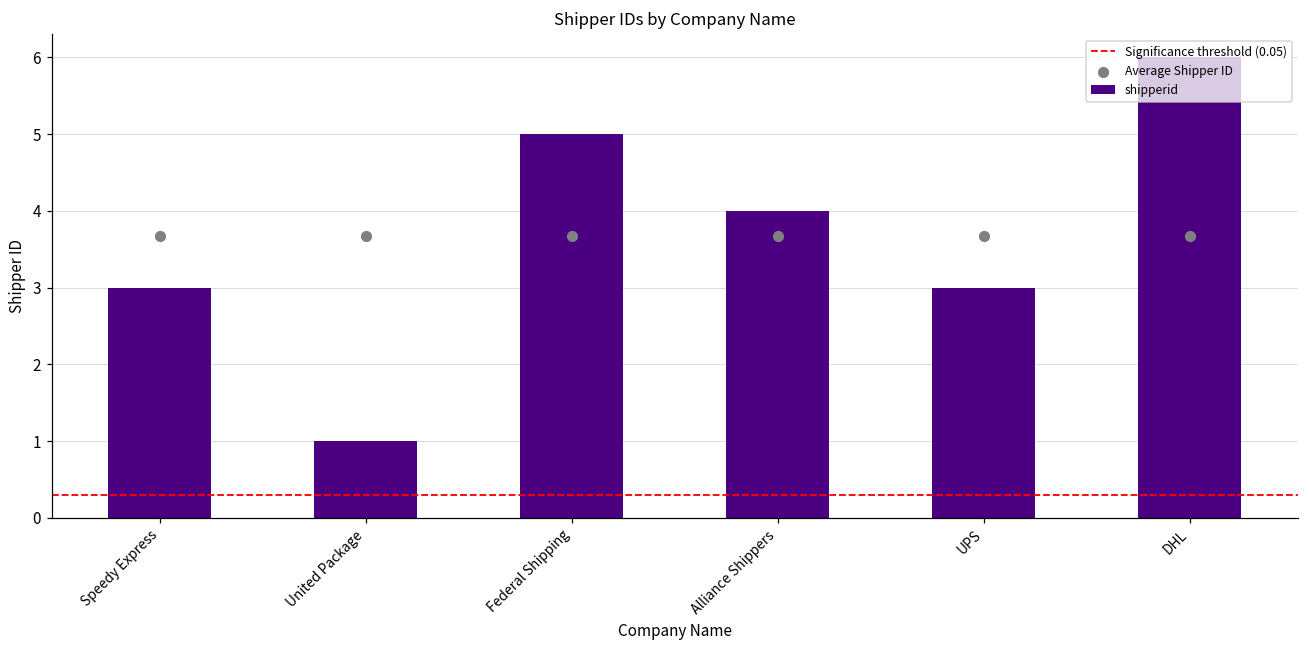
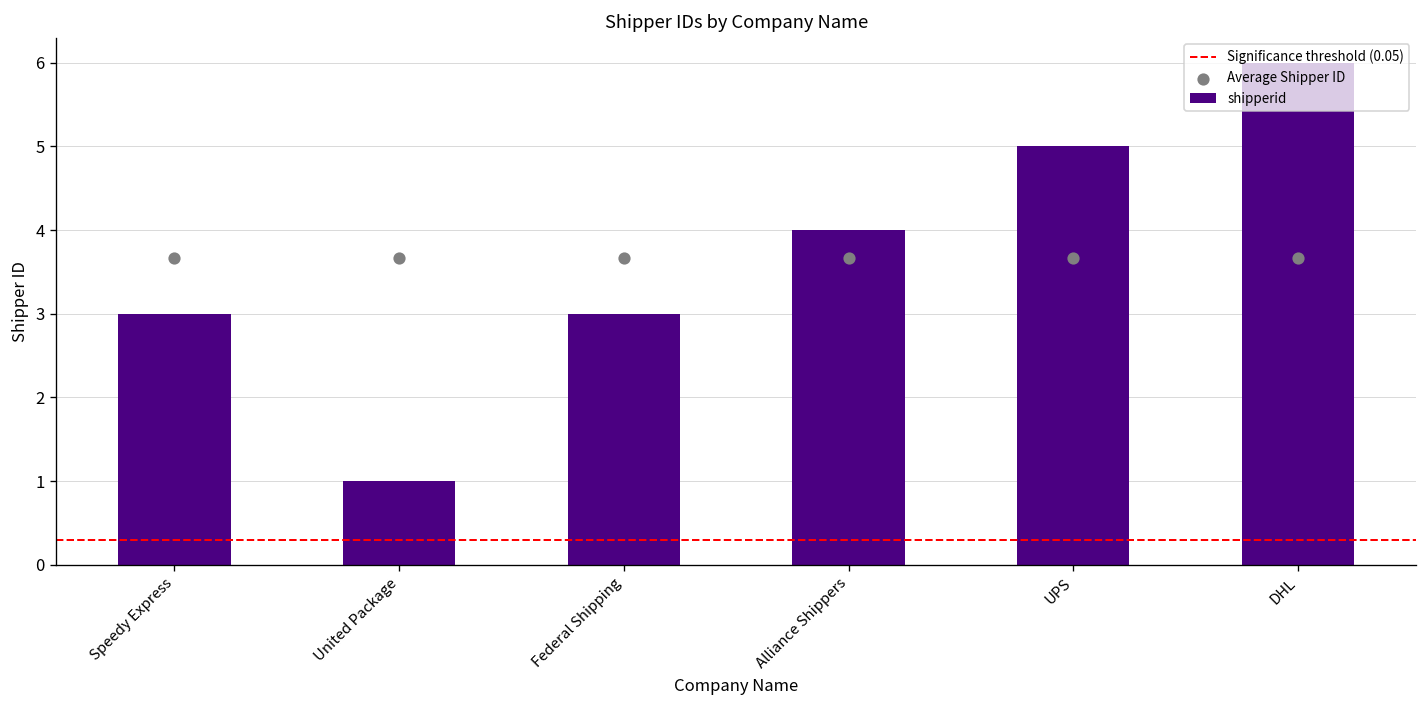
  {
    "shipperid": {
      "Speedy Express": 3,
      "United Package": 1,
-     "Federal Shipping": 5,
+     "Federal Shipping": 3,
      "Alliance Shippers": 4,
-     "UPS": 3
+     "UPS": 5
    }
  }
